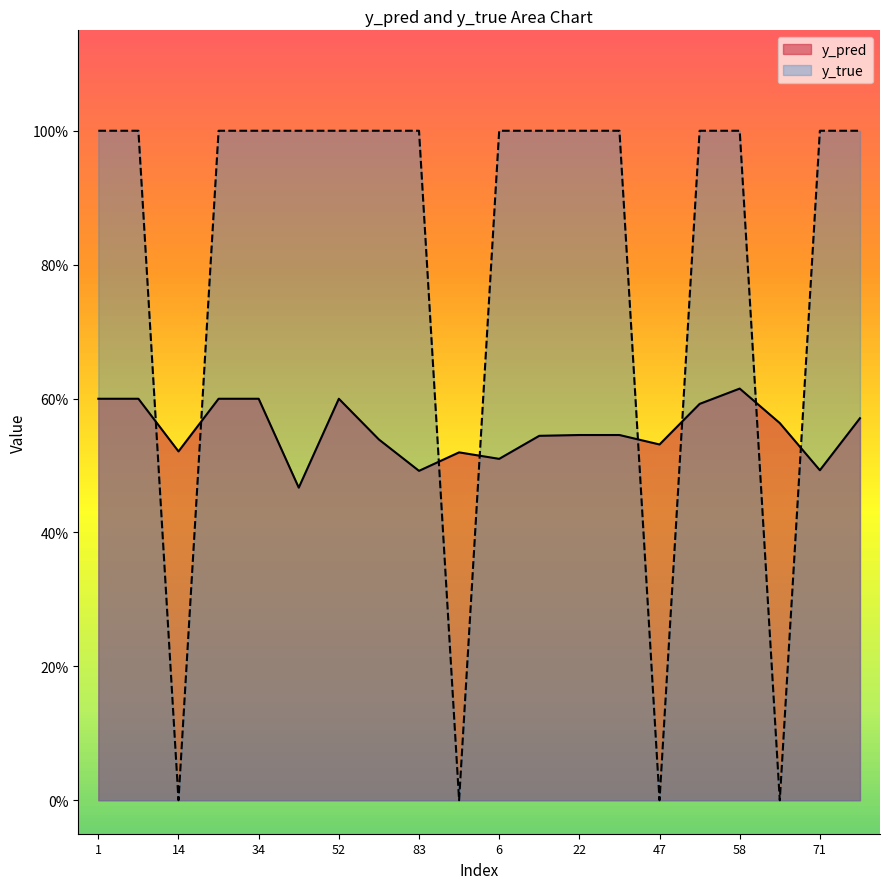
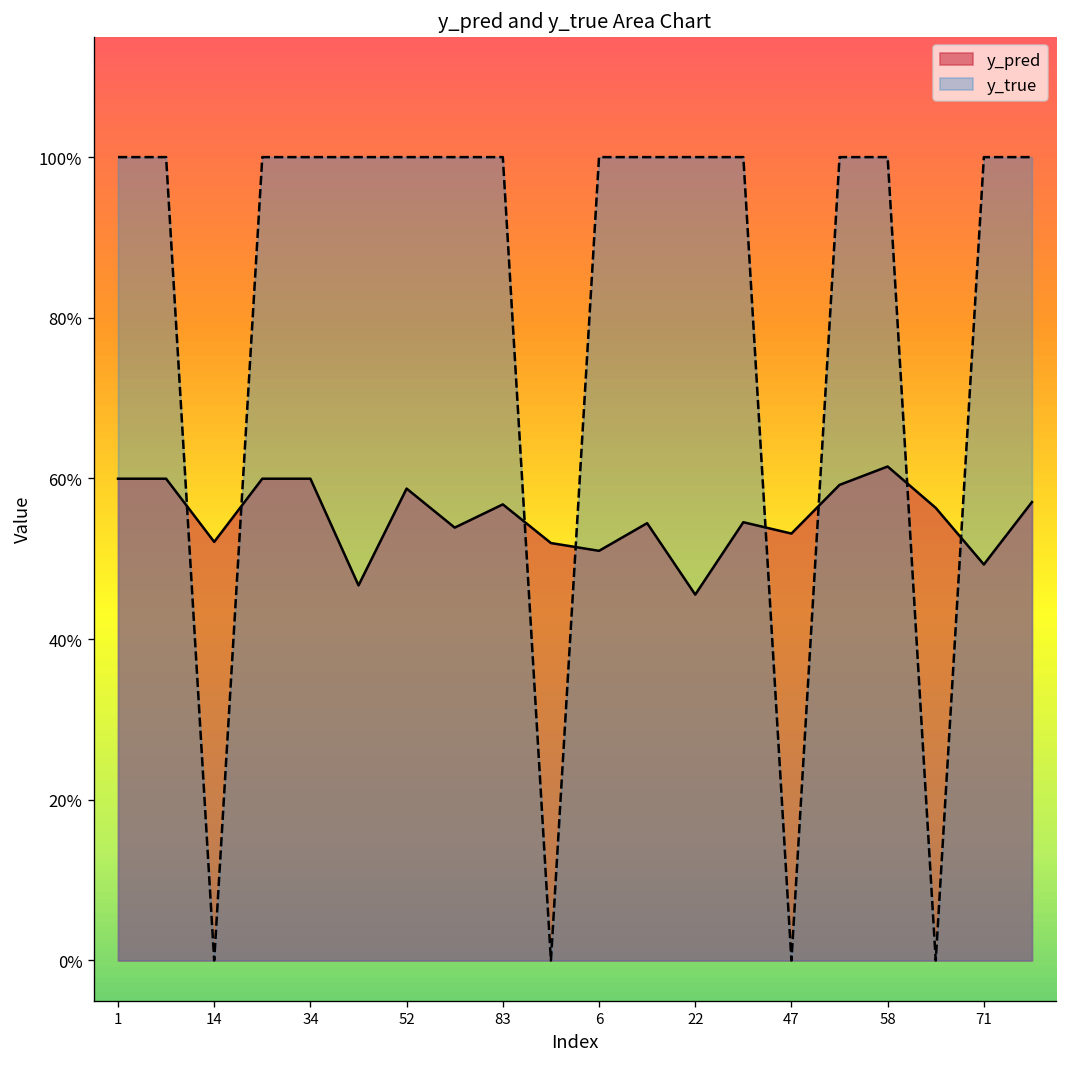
  {
    "y_pred": {
      "14": "52%",
      "34": "60%",
-     "52": "60%",
-     "83": "49%",
+     "52": "59%",
+     "83": "57%",
      "6": "51%",
-     "22": "55%",
+     "22": "46%",
      "47": "53%",
      "58": "61%",
      "71": "49%"
    },
    "y_true": {
      "14": "0%",
      "34": "100%",
      "52": "100%",
      "83": "100%",
      "6": "100%",
      "22": "100%",
      "47": "0%",
      "58": "100%",
      "71": "100%"
    }
  }
